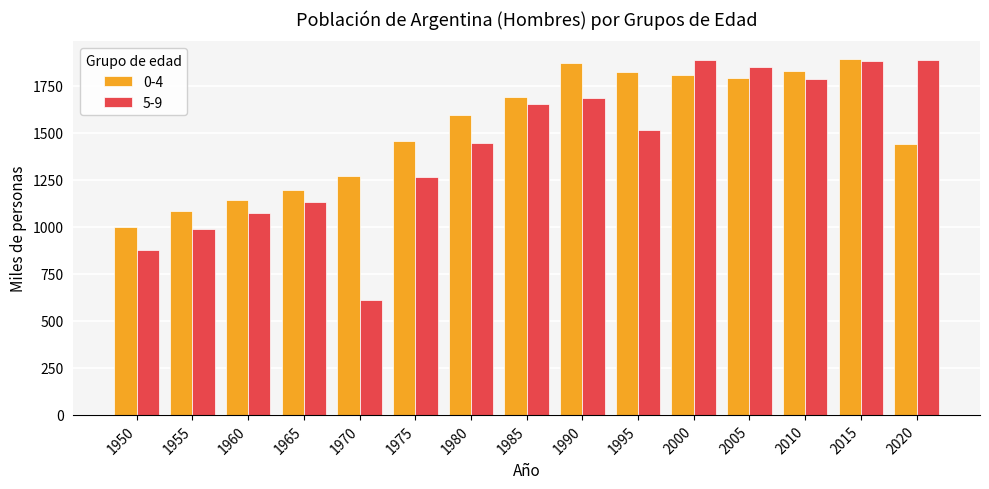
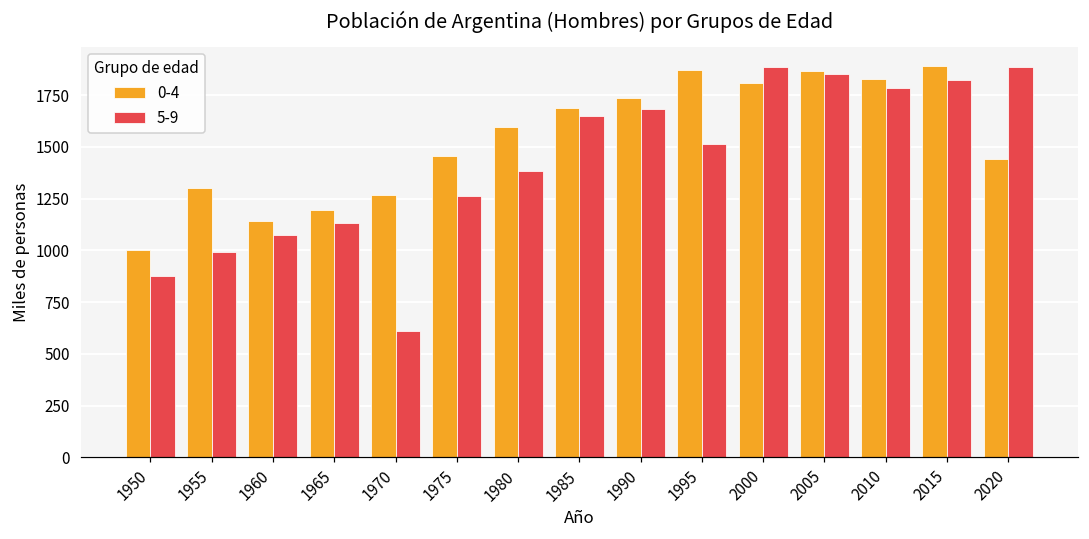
  {
    "0-4": {
      "1950": 1000,
-     "1955": 1090,
+     "1955": 1300,
      "1960": 1140,
      "1965": 1190,
      "1970": 1270,
      "1975": 1460,
      "1980": 1600,
      "1985": 1690,
-     "1990": 1870,
-     "1995": 1820,
+     "1990": 1740,
+     "1995": 1870,
      "2000": 1810,
-     "2005": 1790,
+     "2005": 1870,
      "2010": 1830,
      "2015": 1890,
      "2020": 1440
    },
    "5-9": {
      "1950": 880,
      "1955": 990,
      "1960": 1070,
      "1965": 1130,
      "1970": 610,
      "1975": 1260,
-     "1980": 1440,
+     "1980": 1380,
      "1985": 1650,
      "1990": 1680,
      "1995": 1520,
      "2000": 1880,
      "2005": 1850,
      "2010": 1780,
-     "2015": 1880,
+     "2015": 1820,
      "2020": 1890
    }
  }
